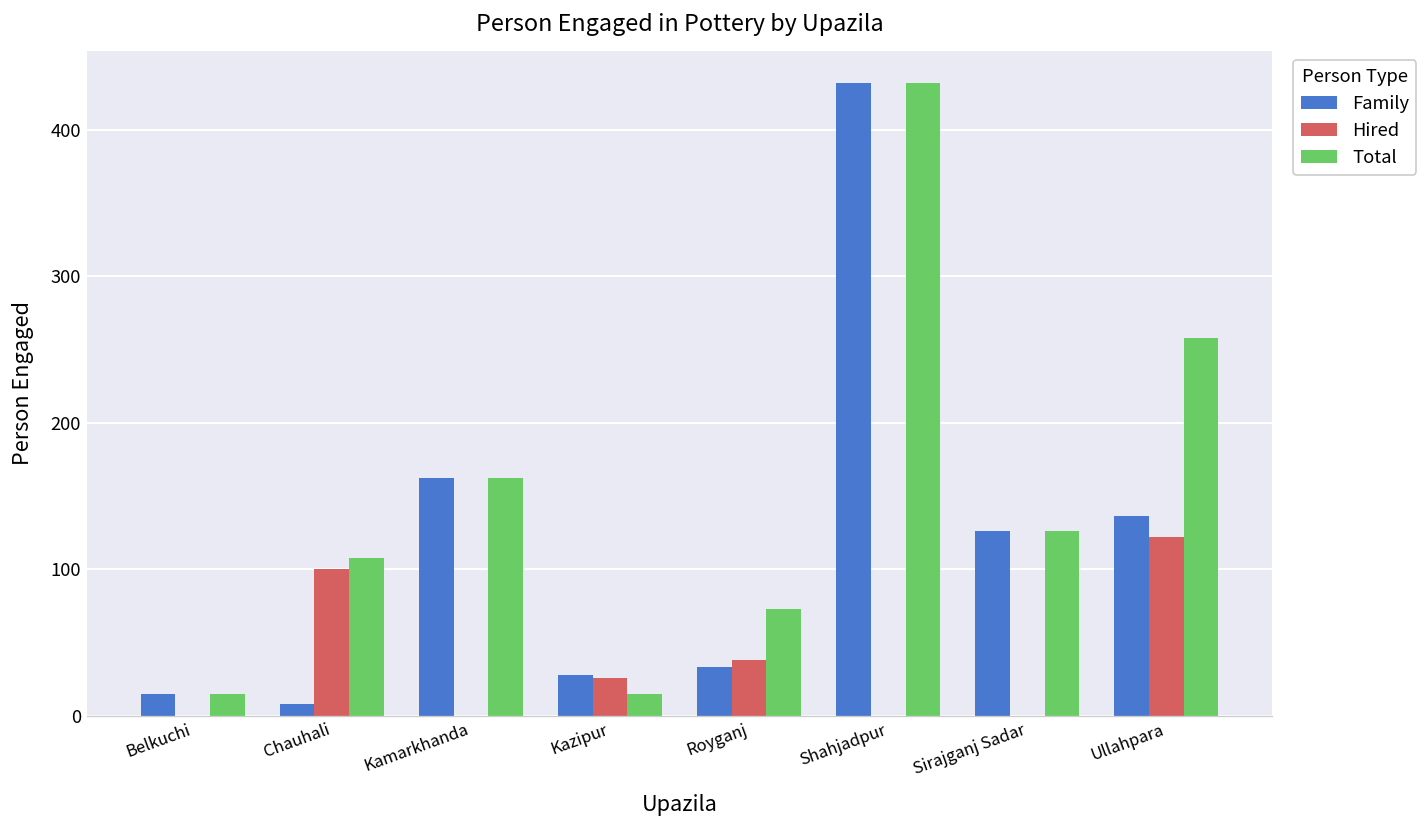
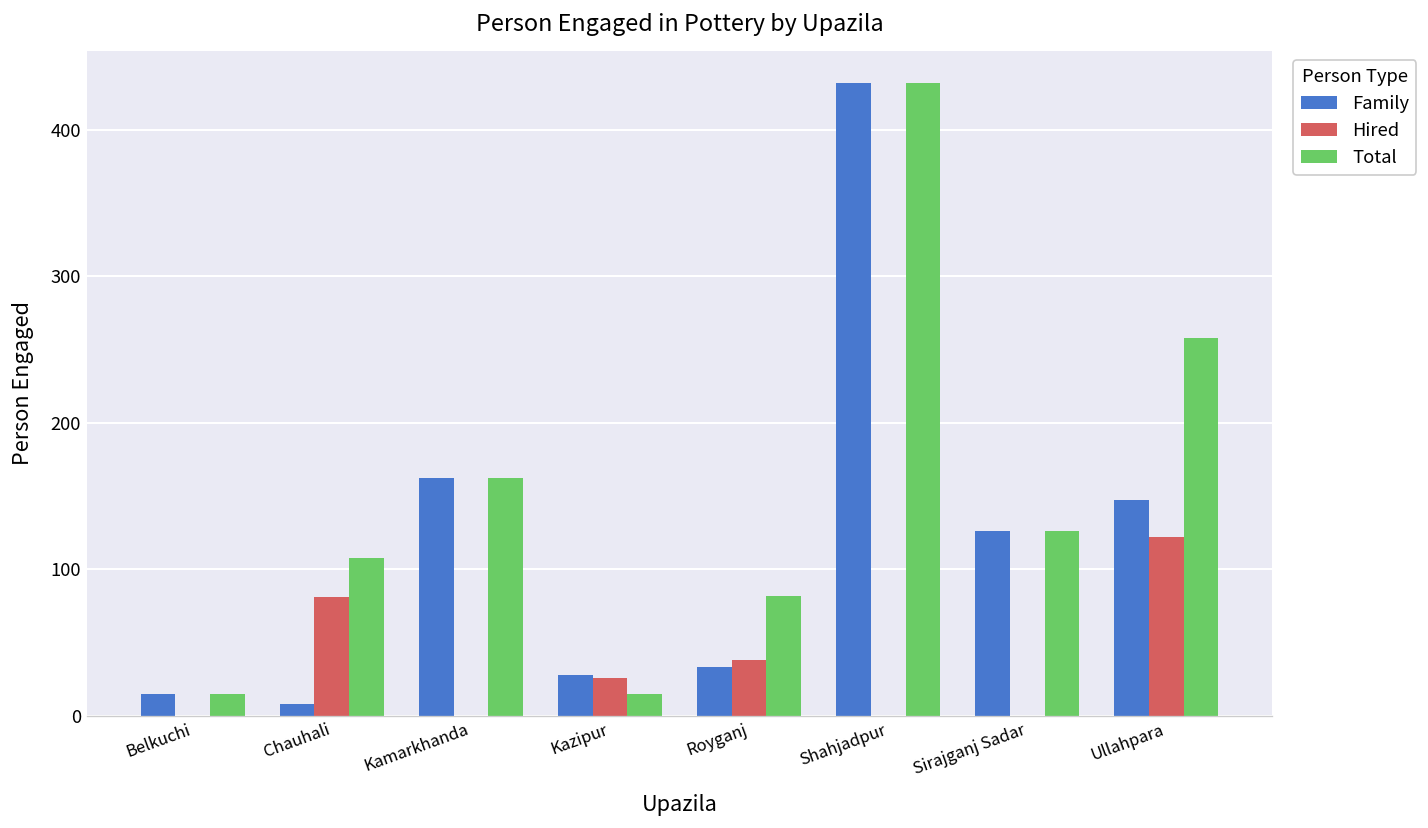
  {
    "Family": {
      "Belkuchi": 15,
      "Chauhali": 8,
      "Kamarkhanda": 162,
      "Kazipur": 28,
      "Royganj": 33,
      "Shahjadpur": 432,
      "Sirajganj Sadar": 126,
-     "Ullahpara": 136
+     "Ullahpara": 147
    },
    "Hired": {
      "Belkuchi": 0,
-     "Chauhali": 100,
+     "Chauhali": 81,
      "Kamarkhanda": 0,
      "Kazipur": 26,
      "Royganj": 38,
      "Shahjadpur": 0,
      "Sirajganj Sadar": 0,
      "Ullahpara": 122
    },
    "Total": {
      "Belkuchi": 15,
      "Chauhali": 108,
      "Kamarkhanda": 162,
      "Kazipur": 15,
-     "Royganj": 73,
+     "Royganj": 82,
      "Shahjadpur": 432,
      "Sirajganj Sadar": 126,
      "Ullahpara": 258
    }
  }
